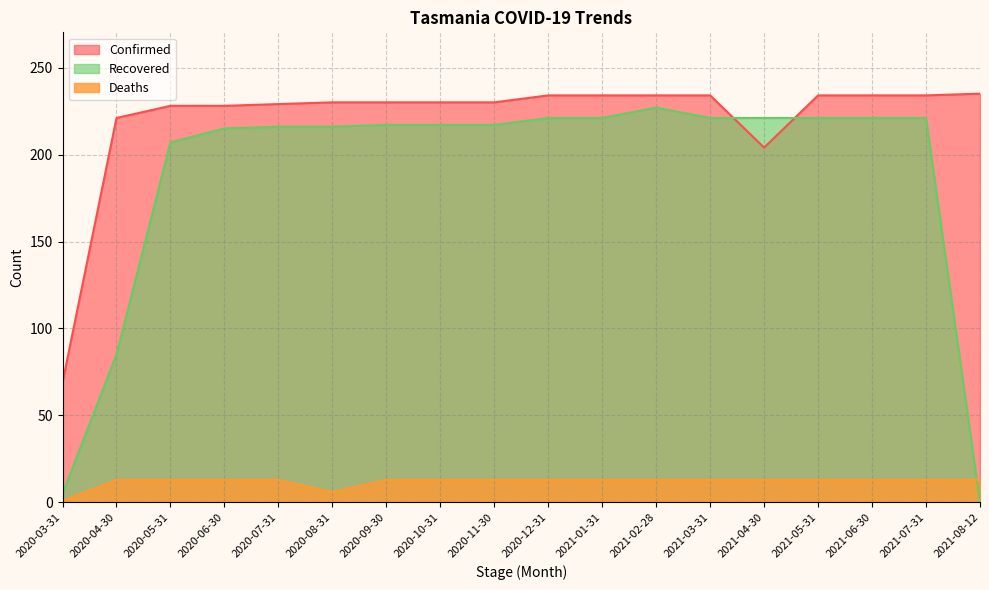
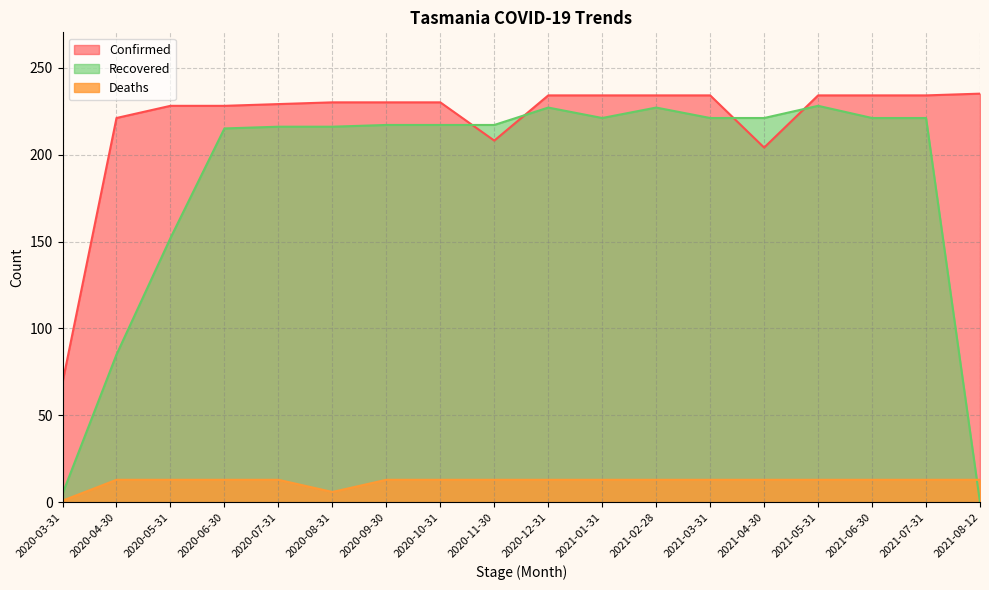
  {
    "Confirmed": {
      "2020-03-31": 69,
      "2020-04-30": 221,
      "2020-05-31": 228,
      "2020-06-30": 228,
      "2020-07-31": 229,
      "2020-08-31": 230,
      "2020-09-30": 230,
      "2020-10-31": 230,
-     "2020-11-30": 230,
+     "2020-11-30": 208,
      "2020-12-31": 234,
      "2021-01-31": 234,
      "2021-02-28": 234,
      "2021-03-31": 234,
      "2021-04-30": 204,
      "2021-05-31": 234,
      "2021-06-30": 234,
      "2021-07-31": 234,
      "2021-08-12": 235
    },
    "Recovered": {
      "2020-03-31": 5,
      "2020-04-30": 85,
-     "2020-05-31": 207,
+     "2020-05-31": 152,
      "2020-06-30": 215,
      "2020-07-31": 216,
      "2020-08-31": 216,
      "2020-09-30": 217,
      "2020-10-31": 217,
      "2020-11-30": 217,
-     "2020-12-31": 221,
+     "2020-12-31": 227,
      "2021-01-31": 221,
      "2021-02-28": 227,
      "2021-03-31": 221,
      "2021-04-30": 221,
-     "2021-05-31": 221,
+     "2021-05-31": 228,
      "2021-06-30": 221,
      "2021-07-31": 221,
      "2021-08-12": 0
    },
    "Deaths": {
      "2020-03-31": 1,
      "2020-04-30": 13,
      "2020-05-31": 13,
      "2020-06-30": 13,
      "2020-07-31": 13,
      "2020-08-31": 6,
      "2020-09-30": 13,
      "2020-10-31": 13,
      "2020-11-30": 13,
      "2020-12-31": 13,
      "2021-01-31": 13,
      "2021-02-28": 13,
      "2021-03-31": 13,
      "2021-04-30": 13,
      "2021-05-31": 13,
      "2021-06-30": 13,
      "2021-07-31": 13,
      "2021-08-12": 13
    }
  }
